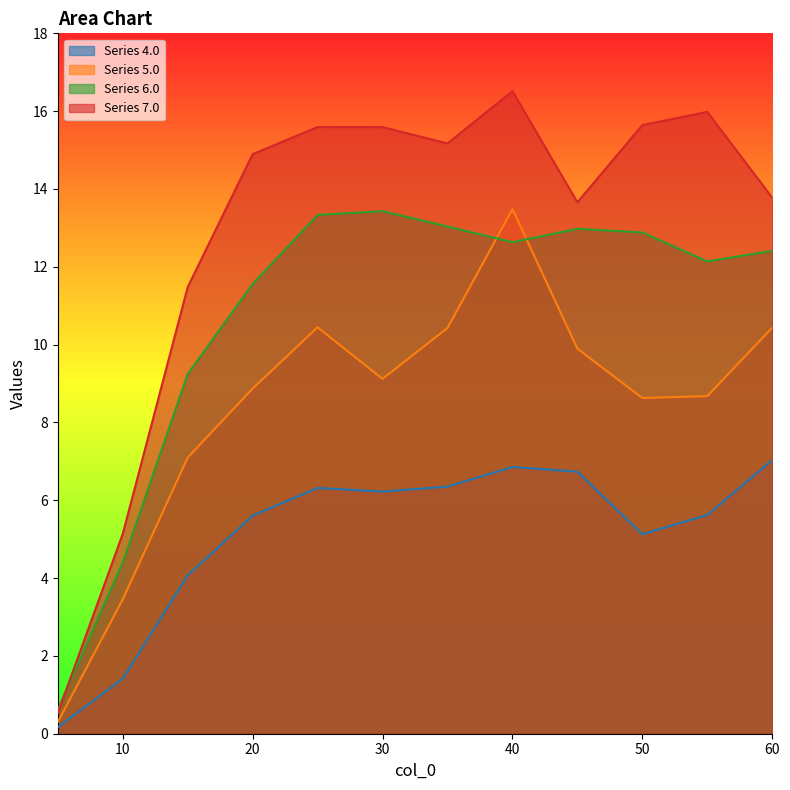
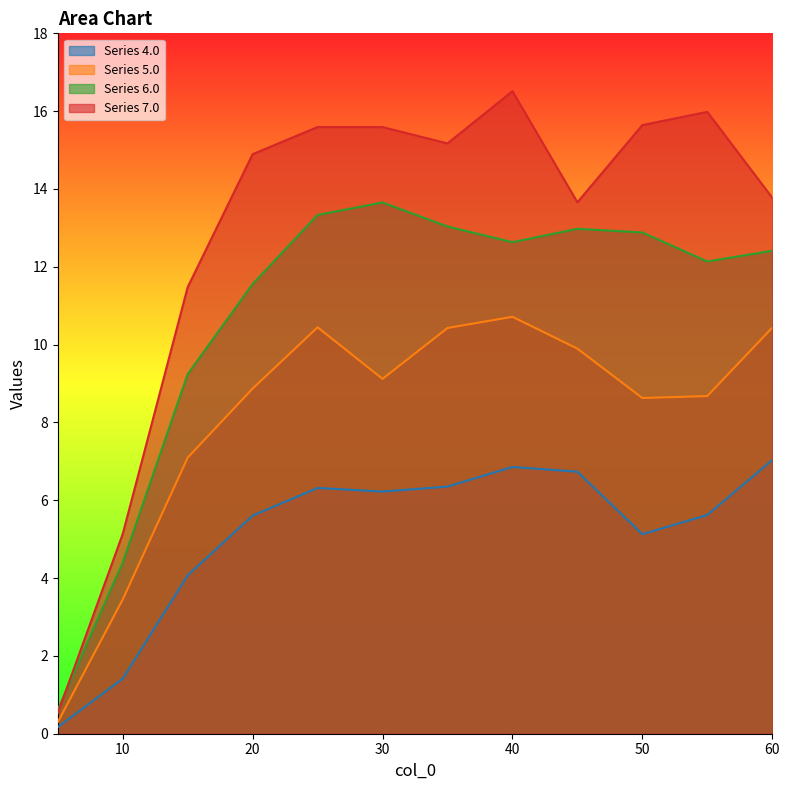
  {
    "Series 4.0": {
      "10": 1.4,
      "20": 5.6,
      "30": 6.2,
      "40": 6.9,
      "50": 5.1,
      "60": 7.0
    },
    "Series 5.0": {
      "10": 3.5,
      "20": 8.9,
      "30": 9.1,
-     "40": 13.5,
+     "40": 10.7,
      "50": 8.6,
      "60": 10.4
    },
    "Series 6.0": {
      "10": 4.4,
      "20": 11.6,
-     "30": 13.4,
+     "30": 13.7,
      "40": 12.6,
      "50": 12.9,
      "60": 12.4
    },
    "Series 7.0": {
      "10": 5.1,
      "20": 14.9,
      "30": 15.6,
      "40": 16.5,
      "50": 15.6,
      "60": 13.8
    }
  }
